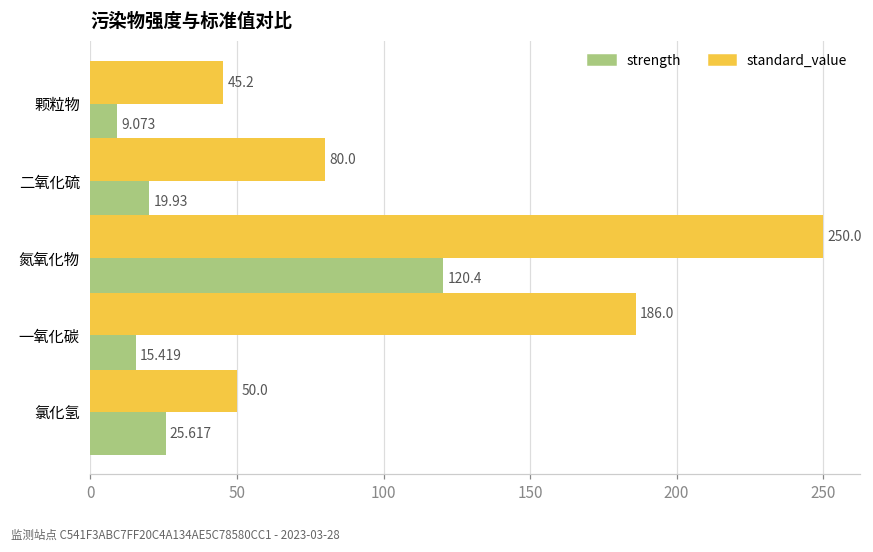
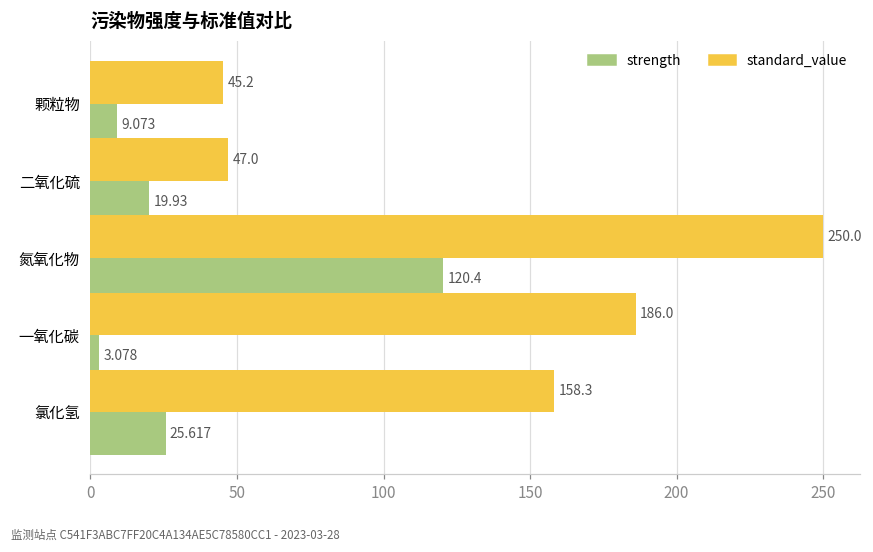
  {
    "strength": {
      "颗粒物": 9.073,
      "二氧化硫": 19.93,
      "氮氧化物": 120.4,
-     "一氧化碳": 15.419,
+     "一氧化碳": 3.078,
      "氯化氢": 25.617
    },
    "standard_value": {
      "颗粒物": 45.2,
-     "二氧化硫": 80.0,
+     "二氧化硫": 47.0,
      "氮氧化物": 250.0,
      "一氧化碳": 186.0,
-     "氯化氢": 50.0
+     "氯化氢": 158.3
    }
  }
